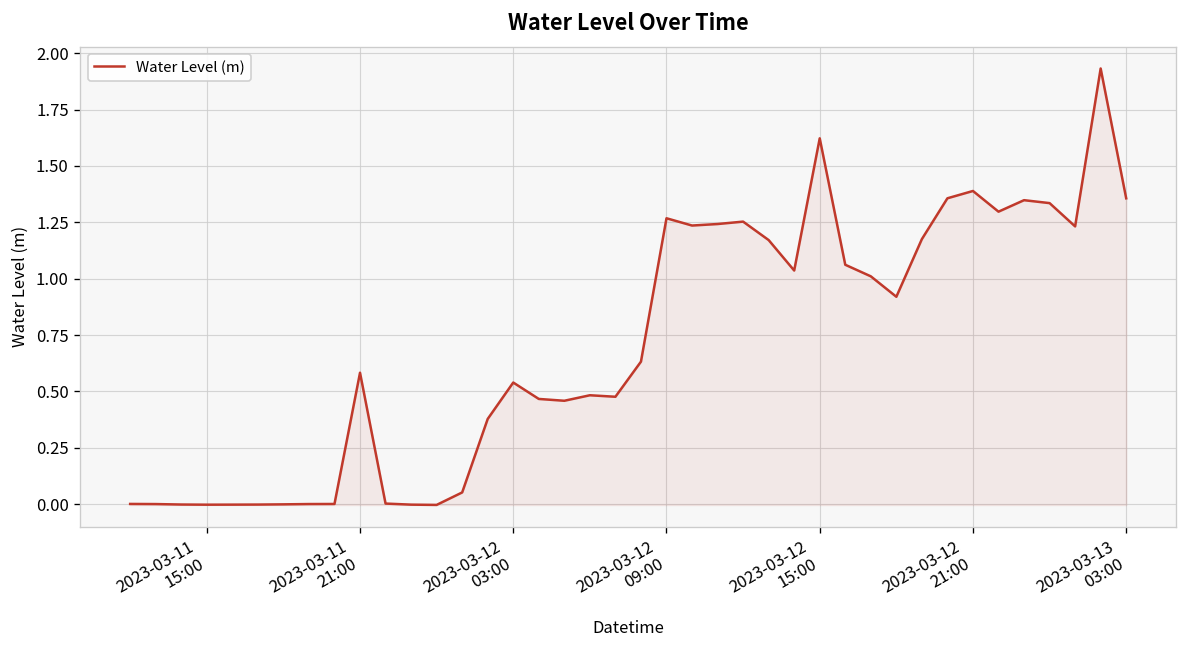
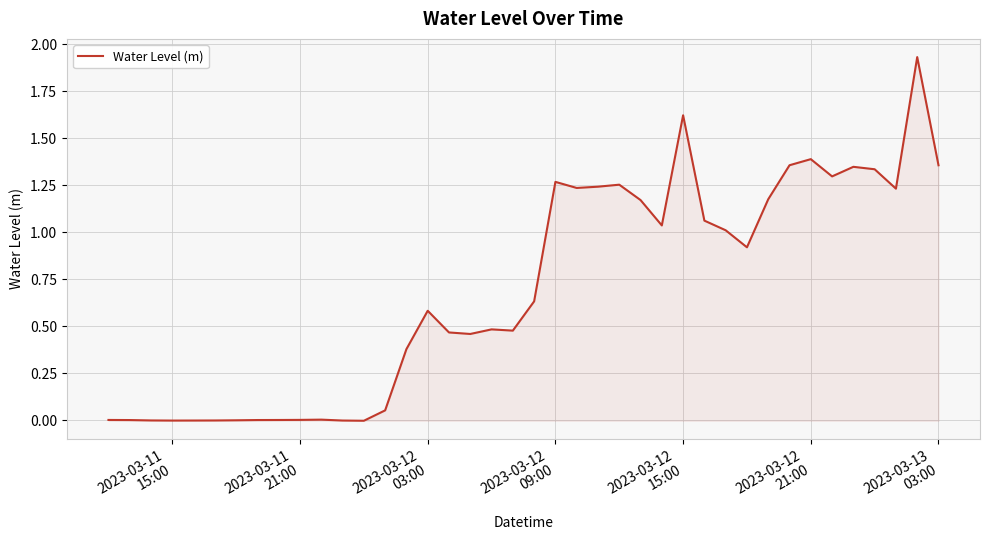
  {
    "2023-03-11 15:00": 0.00,
-   "2023-03-11 21:00": 0.58,
-   "2023-03-12 03:00": 0.54,
+   "2023-03-11 21:00": 0.00,
+   "2023-03-12 03:00": 0.58,
    "2023-03-12 09:00": 1.27,
    "2023-03-12 15:00": 1.62,
    "2023-03-12 21:00": 1.39,
    "2023-03-13 03:00": 1.36
  }
